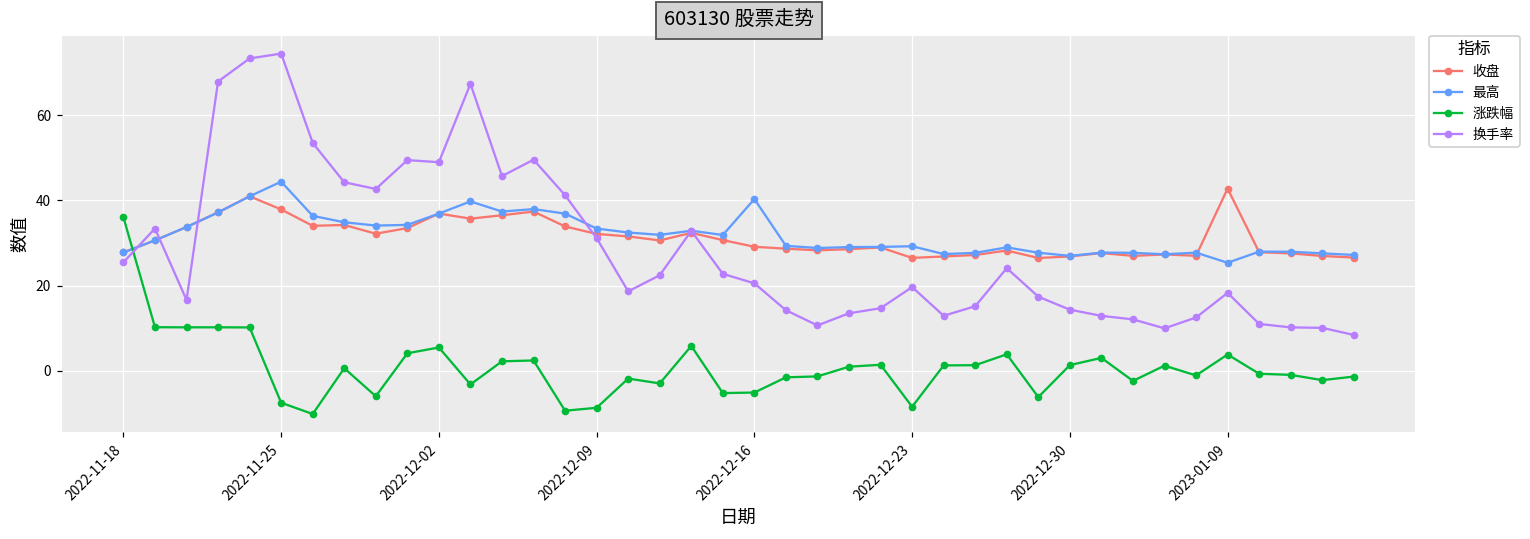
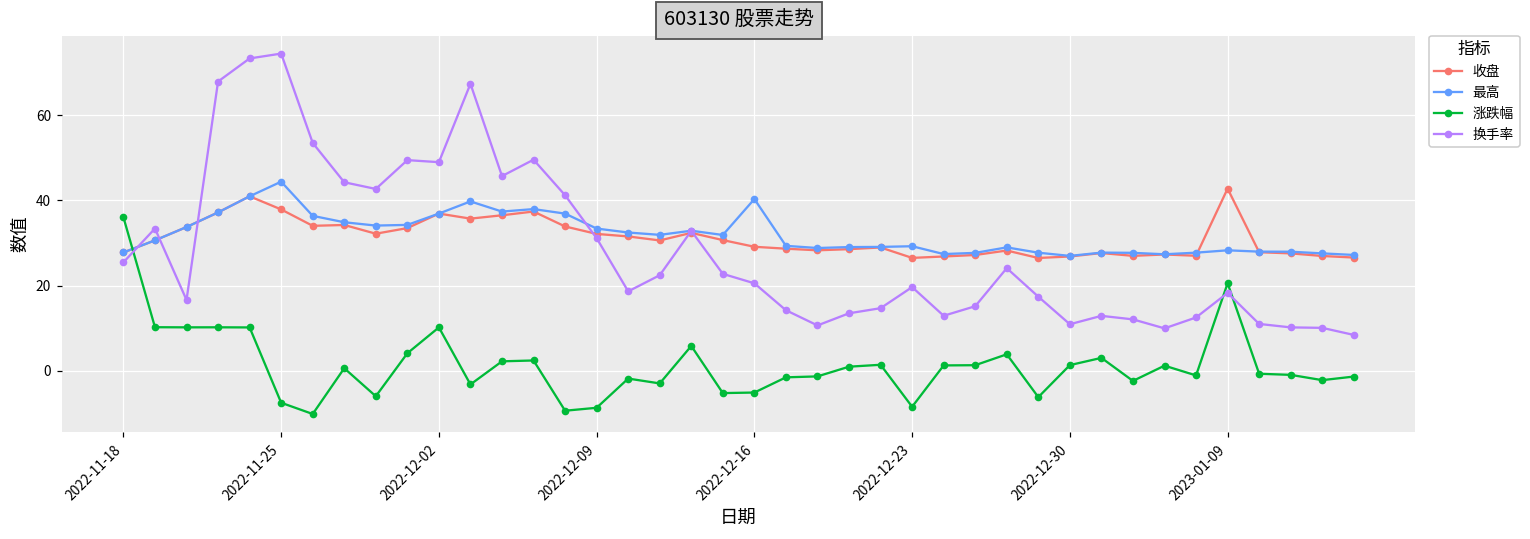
  {
    "收盘": {
      "2022-11-25": 38,
      "2022-12-09": 32,
      "2022-12-16": 29,
      "2022-12-23": 27,
      "2023-01-09": 43
    },
    "最高": {
      "2022-11-25": 44,
      "2022-12-09": 33,
      "2022-12-16": 40,
      "2022-12-23": 29,
-     "2023-01-09": 25
+     "2023-01-09": 28
    },
    "涨跌幅": {
      "2022-11-18": 36,
      "2022-11-25": -8,
-     "2022-12-02": 5,
+     "2022-12-02": 10,
      "2022-12-09": -9,
      "2022-12-16": -5,
      "2022-12-23": -8,
      "2022-12-30": 1,
-     "2023-01-09": 4
+     "2023-01-09": 21
    },
    "换手率": {
      "2022-11-18": 25,
      "2022-11-25": 74,
      "2022-12-02": 49,
      "2022-12-09": 31,
      "2022-12-16": 21,
      "2022-12-23": 20,
-     "2022-12-30": 14,
+     "2022-12-30": 11,
      "2023-01-09": 18
    }
  }
